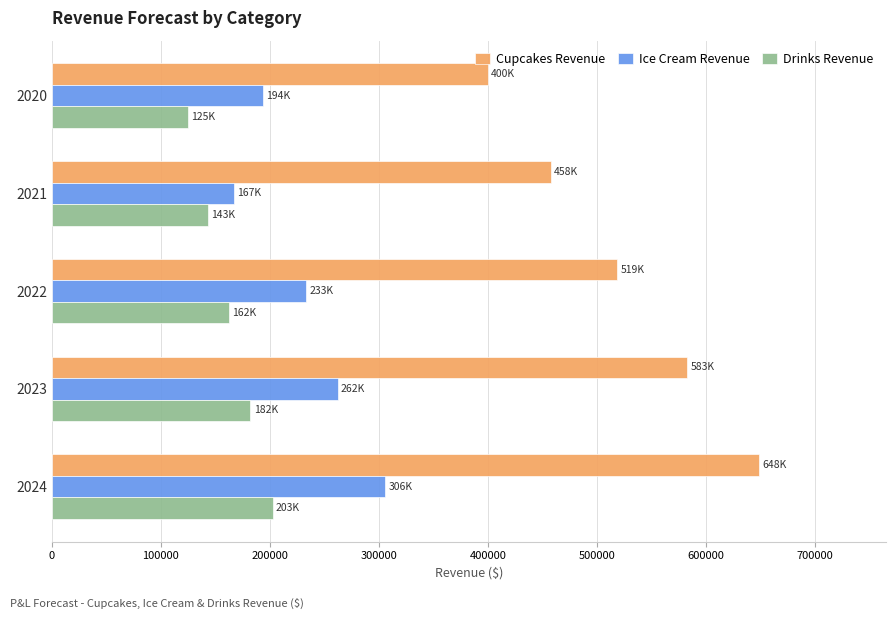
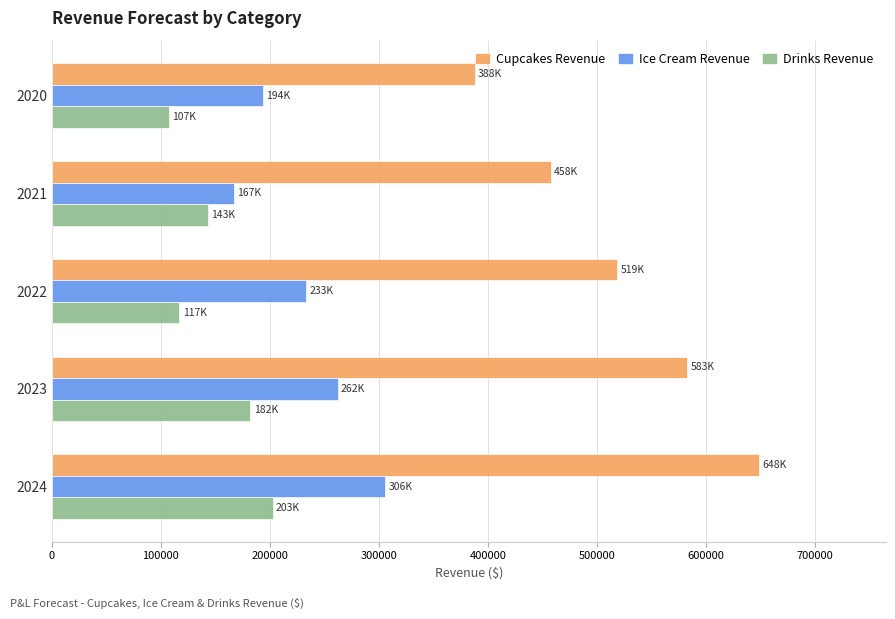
  {
    "Cupcakes Revenue": {
-     "2020": "400K",
+     "2020": "388K",
      "2021": "458K",
      "2022": "519K",
      "2023": "583K",
      "2024": "648K"
    },
    "Ice Cream Revenue": {
      "2020": "194K",
      "2021": "167K",
      "2022": "233K",
      "2023": "262K",
      "2024": "306K"
    },
    "Drinks Revenue": {
-     "2020": "125K",
+     "2020": "107K",
      "2021": "143K",
-     "2022": "162K",
+     "2022": "117K",
      "2023": "182K",
      "2024": "203K"
    }
  }
